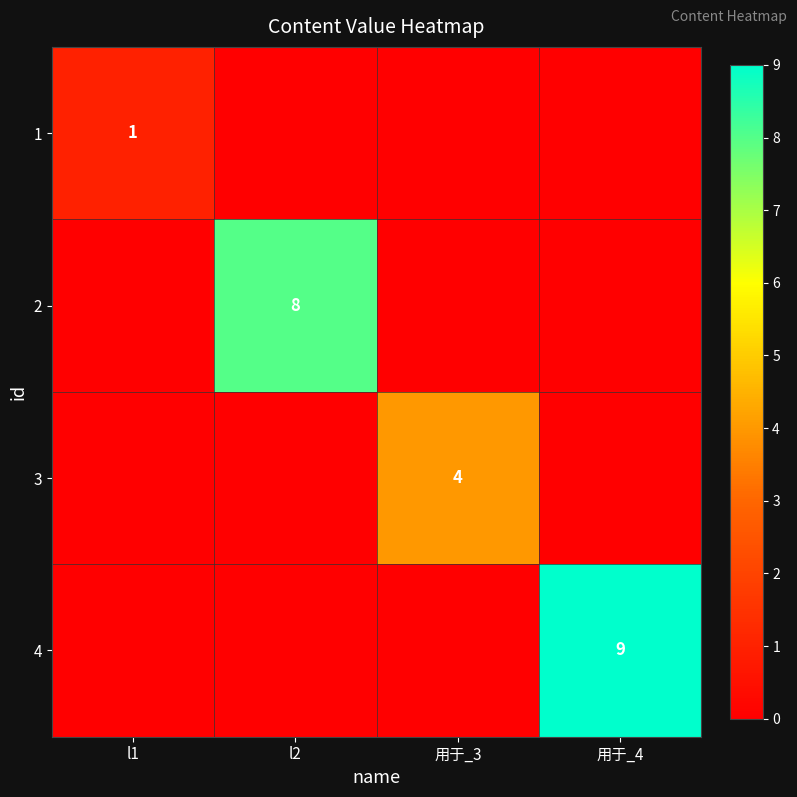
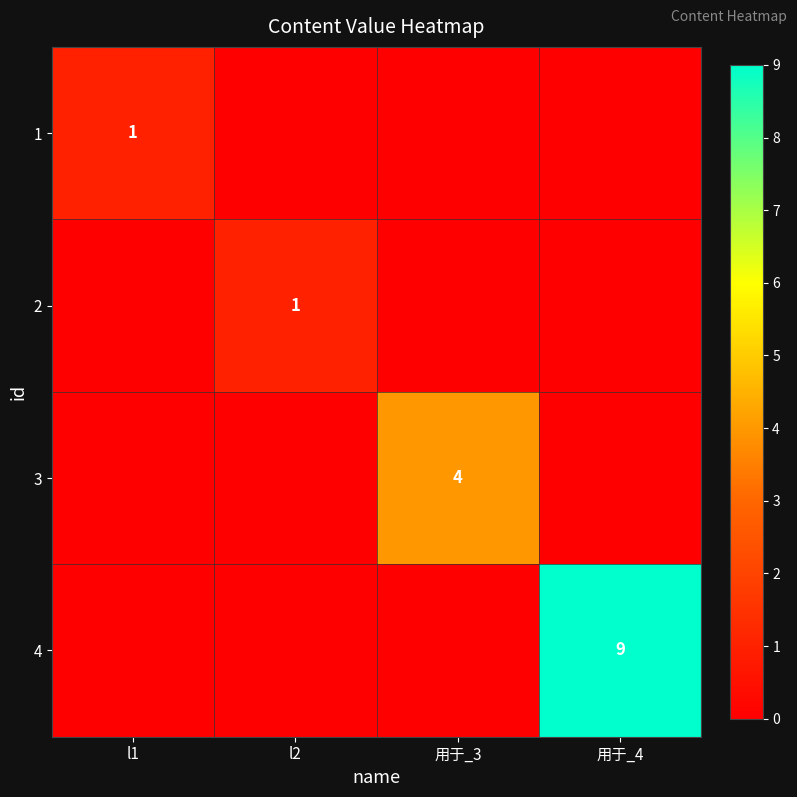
  {
    "1": {
      "l1": 1
    },
    "2": {
-     "l2": 8
+     "l2": 1
    },
    "3": {
      "用于_3": 4
    },
    "4": {
      "用于_4": 9
    }
  }
